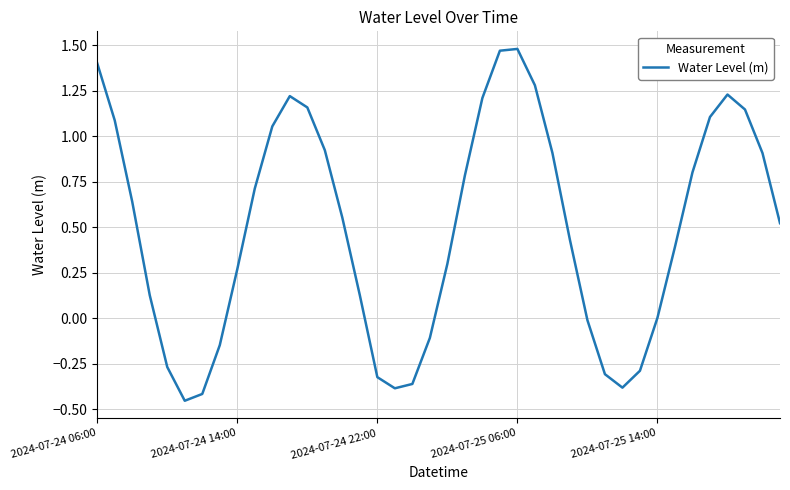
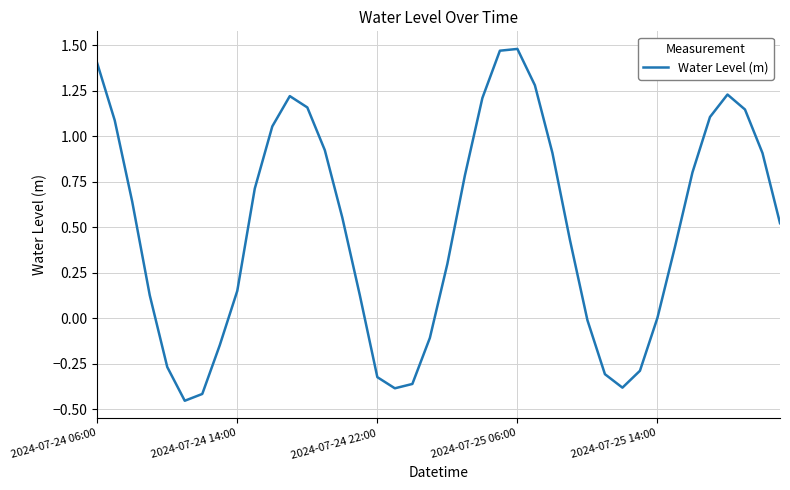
  {
    "2024-07-24 06:00": 1.40,
-   "2024-07-24 14:00": 0.27,
+   "2024-07-24 14:00": 0.15,
    "2024-07-24 22:00": -0.32,
    "2024-07-25 06:00": 1.48,
    "2024-07-25 14:00": 0.00
  }
